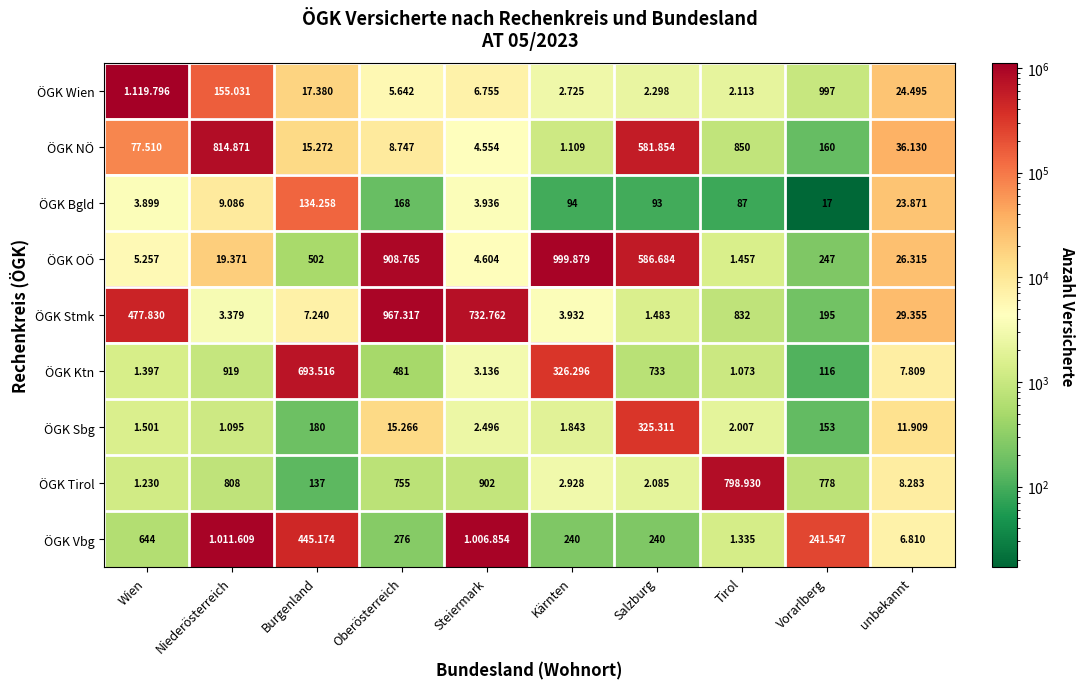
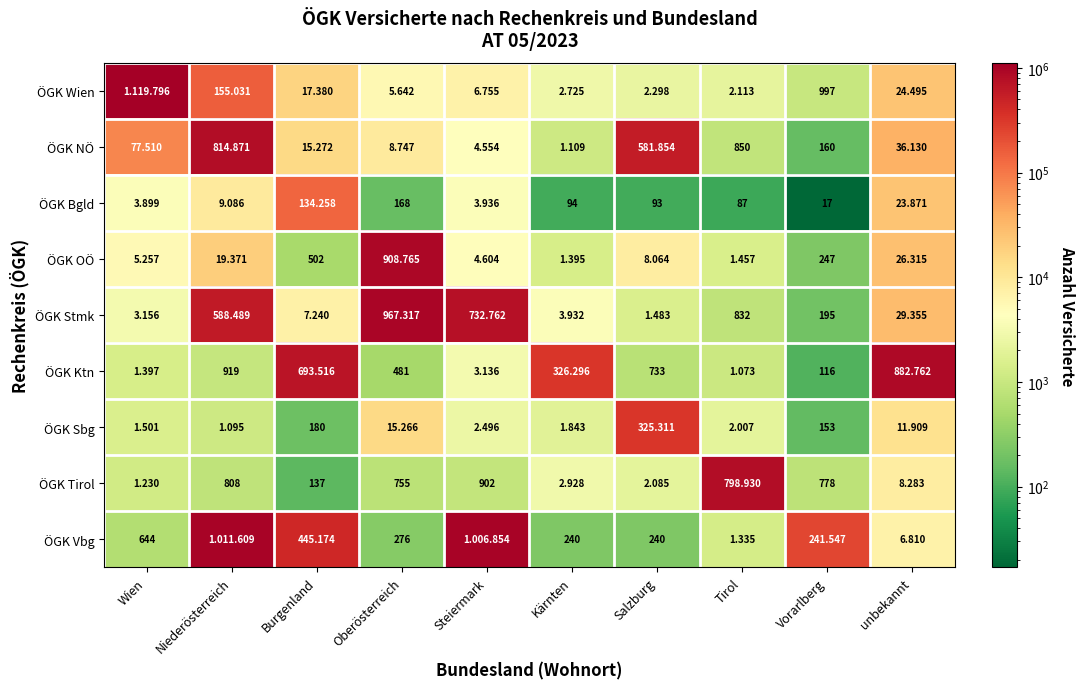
  {
    "ÖGK Wien": {
      "Niederösterreich": 155.031,
      "Burgenland": 17.380,
      "Oberösterreich": 5.642,
      "Steiermark": 6.755,
      "Kärnten": 2.725,
      "Salzburg": 2.298,
      "Tirol": 2.113,
      "Vorarlberg": 997,
      "unbekannt": 24.495
    },
    "ÖGK NÖ": {
      "Wien": 77.510,
      "Niederösterreich": 814.871,
      "Burgenland": 15.272,
      "Oberösterreich": 8.747,
      "Steiermark": 4.554,
      "Kärnten": 1.109,
      "Salzburg": 581.854,
      "Tirol": 850,
      "Vorarlberg": 160,
      "unbekannt": 36.130
    },
    "ÖGK Bgld": {
      "Wien": 3.899,
      "Niederösterreich": 9.086,
      "Burgenland": 134.258,
      "Oberösterreich": 168,
      "Steiermark": 3.936,
      "Kärnten": 94,
      "Salzburg": 93,
      "Tirol": 87,
      "Vorarlberg": 17,
      "unbekannt": 23.871
    },
    "ÖGK OÖ": {
      "Wien": 5.257,
      "Niederösterreich": 19.371,
      "Burgenland": 502,
      "Oberösterreich": 908.765,
      "Steiermark": 4.604,
-     "Kärnten": 999.879,
-     "Salzburg": 586.684,
+     "Kärnten": 1.395,
+     "Salzburg": 8.064,
      "Tirol": 1.457,
      "Vorarlberg": 247,
      "unbekannt": 26.315
    },
    "ÖGK Stmk": {
-     "Wien": 477.830,
-     "Niederösterreich": 3.379,
+     "Wien": 3.156,
+     "Niederösterreich": 588.489,
      "Burgenland": 7.240,
      "Oberösterreich": 967.317,
      "Steiermark": 732.762,
      "Kärnten": 3.932,
      "Salzburg": 1.483,
      "Tirol": 832,
      "Vorarlberg": 195,
      "unbekannt": 29.355
    },
    "ÖGK Ktn": {
      "Wien": 1.397,
      "Niederösterreich": 919,
      "Burgenland": 693.516,
      "Oberösterreich": 481,
      "Steiermark": 3.136,
      "Kärnten": 326.296,
      "Salzburg": 733,
      "Tirol": 1.073,
      "Vorarlberg": 116,
-     "unbekannt": 7.809
+     "unbekannt": 882.762
    },
    "ÖGK Sbg": {
      "Wien": 1.501,
      "Niederösterreich": 1.095,
      "Burgenland": 180,
      "Oberösterreich": 15.266,
      "Steiermark": 2.496,
      "Kärnten": 1.843,
      "Salzburg": 325.311,
      "Tirol": 2.007,
      "Vorarlberg": 153,
      "unbekannt": 11.909
    },
    "ÖGK Tirol": {
      "Wien": 1.230,
      "Niederösterreich": 808,
      "Burgenland": 137,
      "Oberösterreich": 755,
      "Steiermark": 902,
      "Kärnten": 2.928,
      "Salzburg": 2.085,
      "Tirol": 798.930,
      "Vorarlberg": 778,
      "unbekannt": 8.283
    },
    "ÖGK Vbg": {
      "Wien": 644,
      "Burgenland": 445.174,
      "Oberösterreich": 276,
      "Kärnten": 240,
      "Salzburg": 240,
      "Tirol": 1.335,
      "Vorarlberg": 241.547,
      "unbekannt": 6.810
    }
  }
